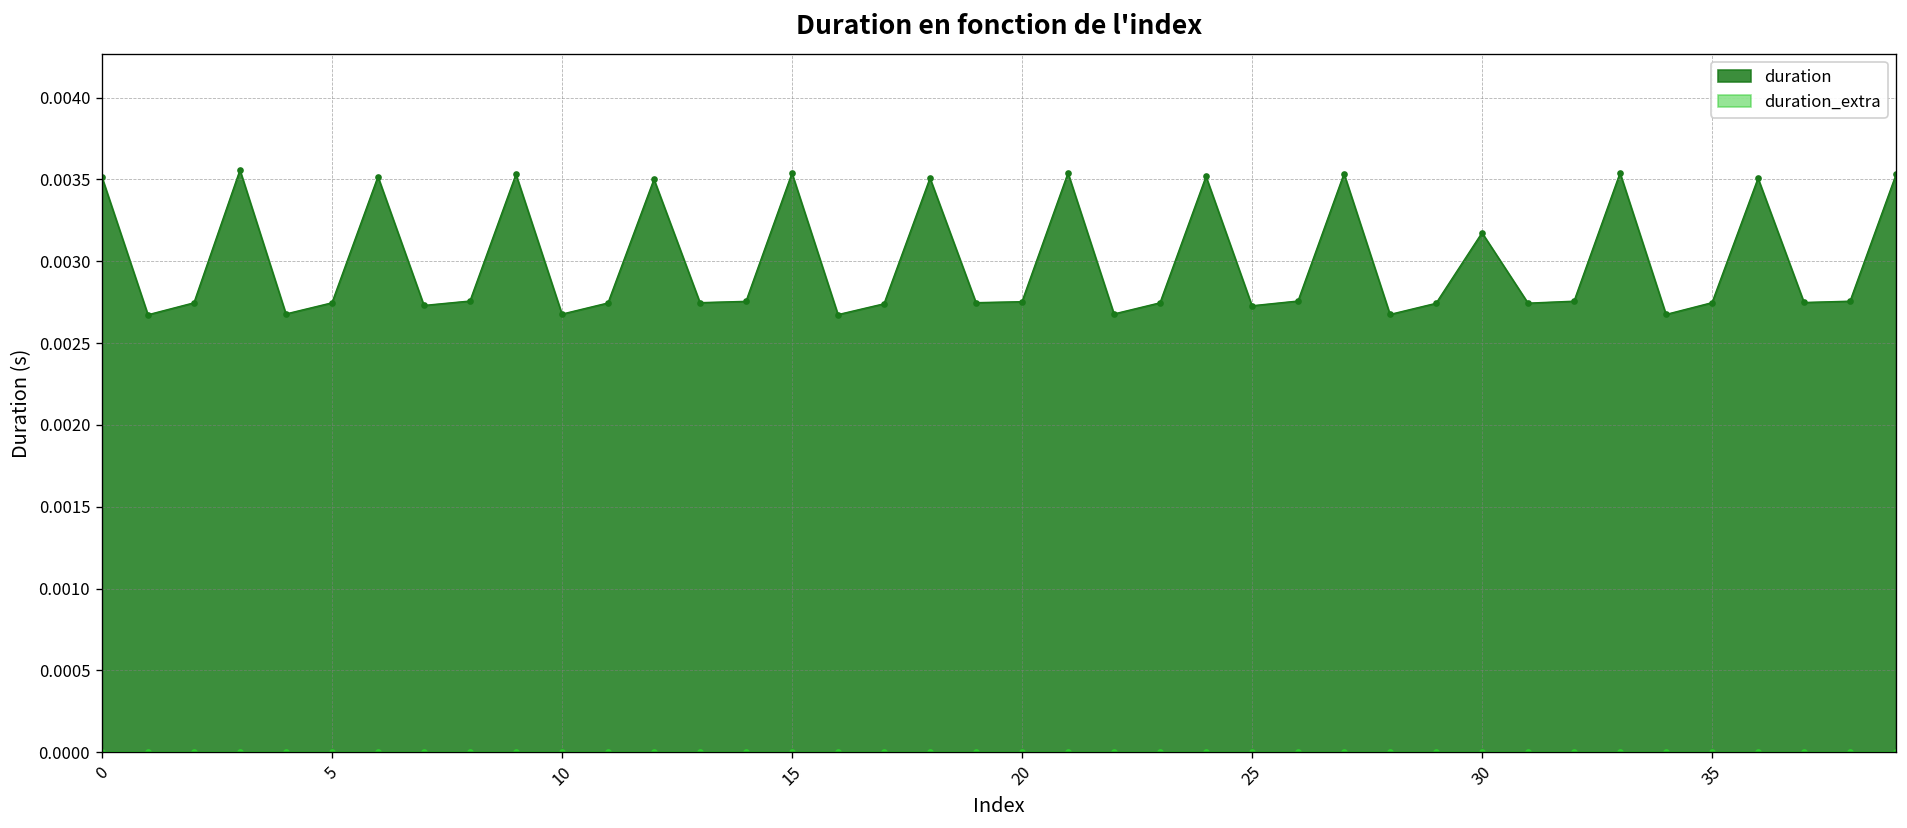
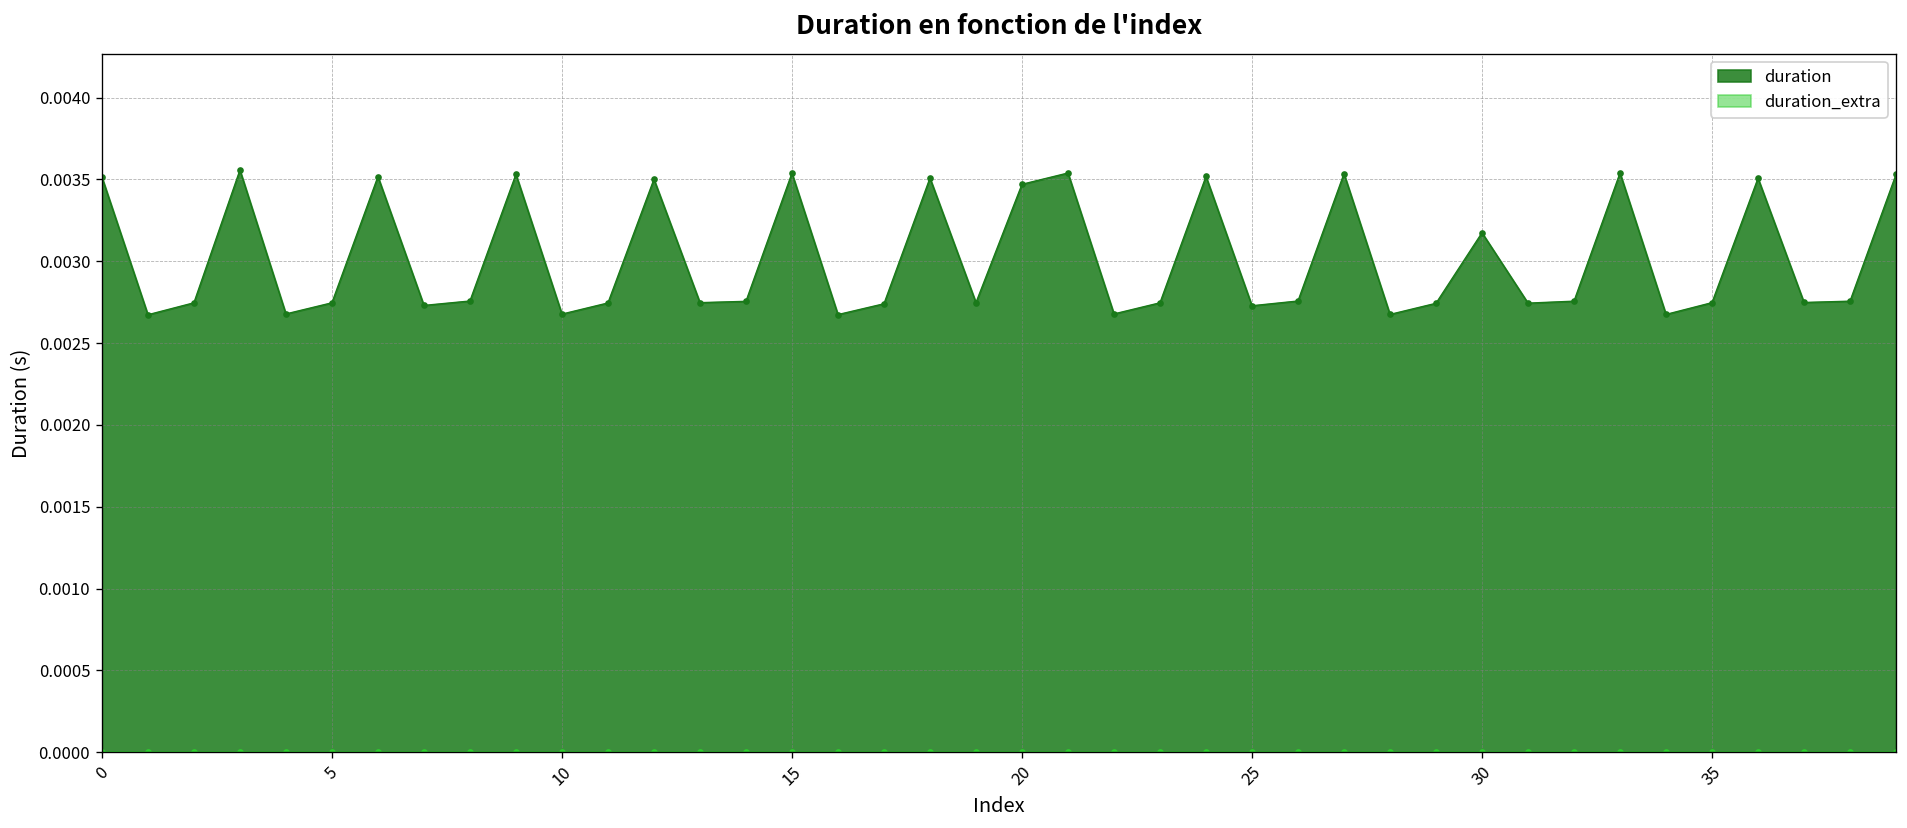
  {
    "duration": {
      "0": 0.00351,
      "5": 0.00275,
      "10": 0.00268,
      "15": 0.00354,
-     "20": 0.00275,
+     "20": 0.00347,
      "25": 0.00273,
      "30": 0.00317,
      "35": 0.00275
    },
    "duration_extra": {
      "0": 0.00000,
      "5": 0.00000,
      "10": 0.00000,
      "15": 0.00000,
      "20": 0.00000,
      "25": 0.00000,
      "30": 0.00000,
      "35": 0.00000
    }
  }
